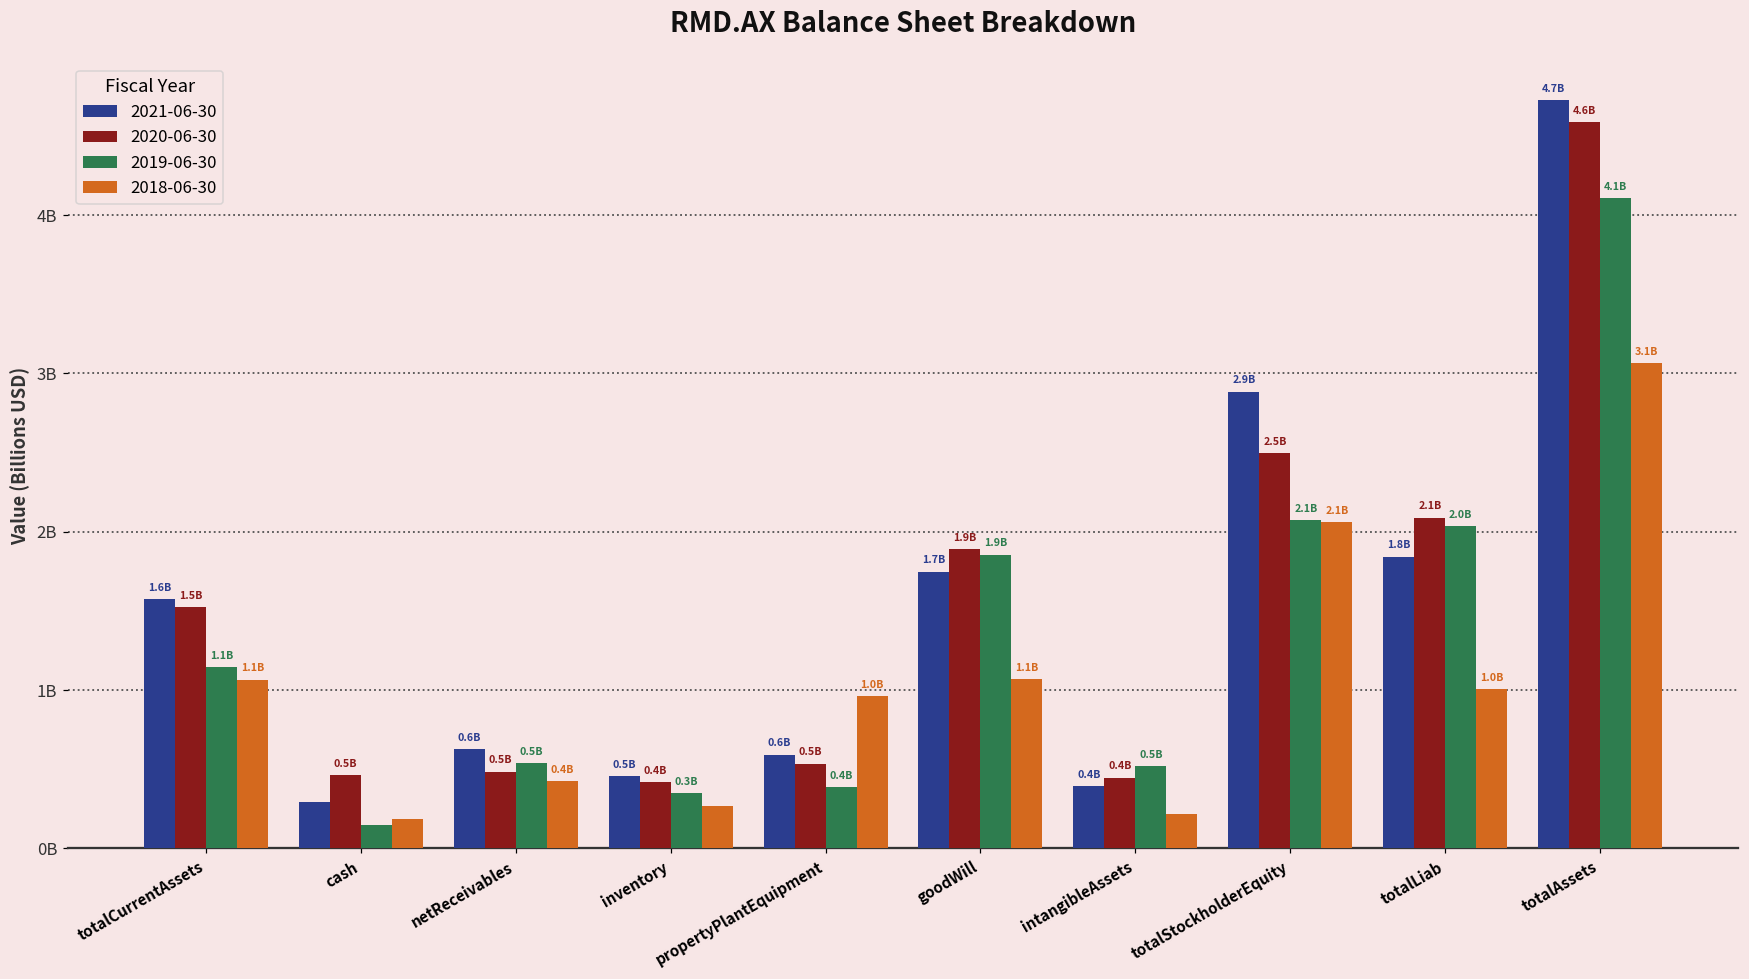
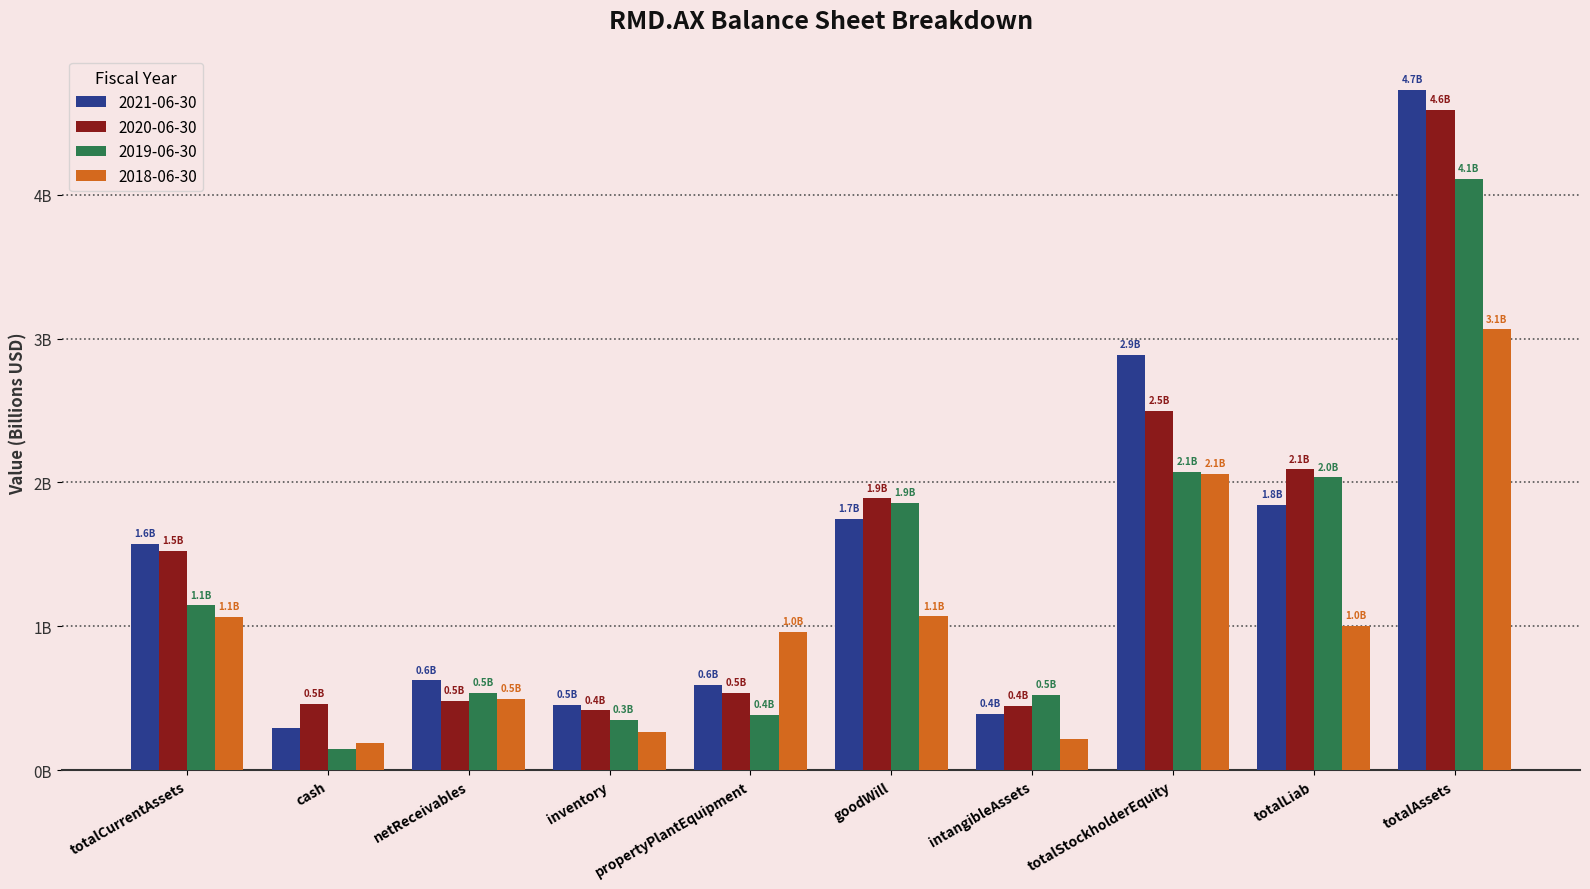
  {
    "2021-06-30": {
      "totalCurrentAssets": "1.6B",
      "netReceivables": "0.6B",
      "inventory": "0.5B",
      "propertyPlantEquipment": "0.6B",
      "goodWill": "1.7B",
      "intangibleAssets": "0.4B",
      "totalStockholderEquity": "2.9B",
      "totalLiab": "1.8B",
      "totalAssets": "4.7B"
    },
    "2020-06-30": {
      "totalCurrentAssets": "1.5B",
      "cash": "0.5B",
      "netReceivables": "0.5B",
      "inventory": "0.4B",
      "propertyPlantEquipment": "0.5B",
      "goodWill": "1.9B",
      "intangibleAssets": "0.4B",
      "totalStockholderEquity": "2.5B",
      "totalLiab": "2.1B",
      "totalAssets": "4.6B"
    },
    "2019-06-30": {
      "totalCurrentAssets": "1.1B",
      "netReceivables": "0.5B",
      "inventory": "0.3B",
      "propertyPlantEquipment": "0.4B",
      "goodWill": "1.9B",
      "intangibleAssets": "0.5B",
      "totalStockholderEquity": "2.1B",
      "totalLiab": "2.0B",
      "totalAssets": "4.1B"
    },
    "2018-06-30": {
      "totalCurrentAssets": "1.1B",
-     "netReceivables": "0.4B",
+     "netReceivables": "0.5B",
      "propertyPlantEquipment": "1.0B",
      "goodWill": "1.1B",
      "totalStockholderEquity": "2.1B",
      "totalLiab": "1.0B",
      "totalAssets": "3.1B"
    }
  }
